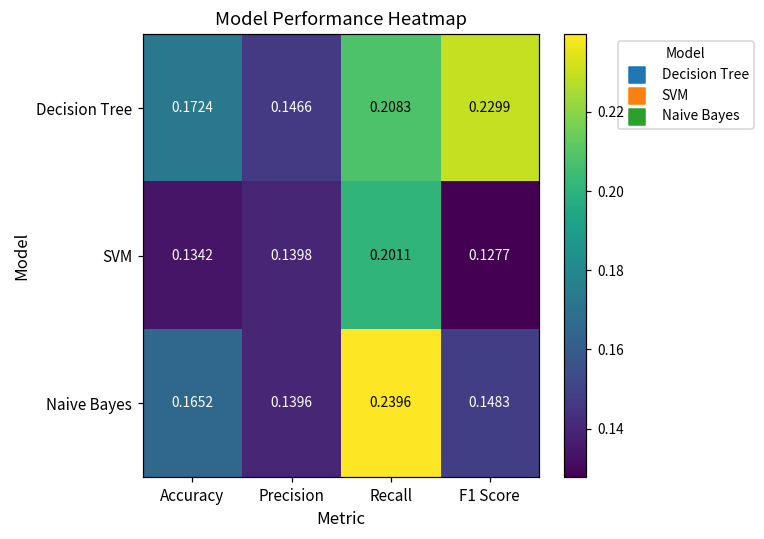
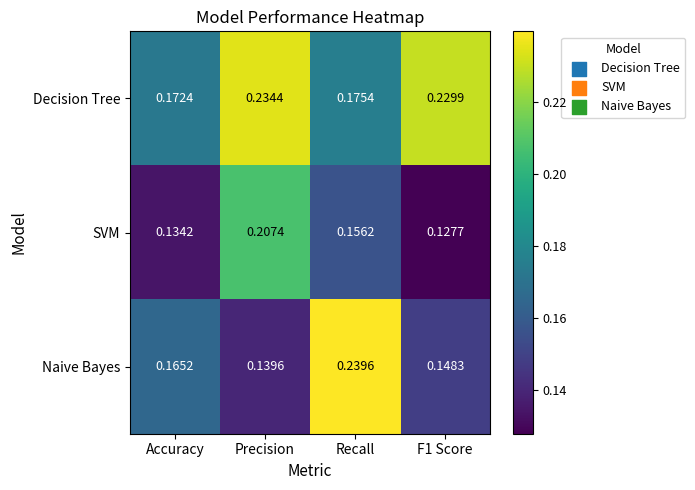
  {
    "Decision Tree": {
      "Accuracy": 0.1724,
-     "Precision": 0.1466,
-     "Recall": 0.2083,
+     "Precision": 0.2344,
+     "Recall": 0.1754,
      "F1 Score": 0.2299
    },
    "SVM": {
      "Accuracy": 0.1342,
-     "Precision": 0.1398,
-     "Recall": 0.2011,
+     "Precision": 0.2074,
+     "Recall": 0.1562,
      "F1 Score": 0.1277
    },
    "Naive Bayes": {
      "Accuracy": 0.1652,
      "Precision": 0.1396,
      "Recall": 0.2396,
      "F1 Score": 0.1483
    }
  }
